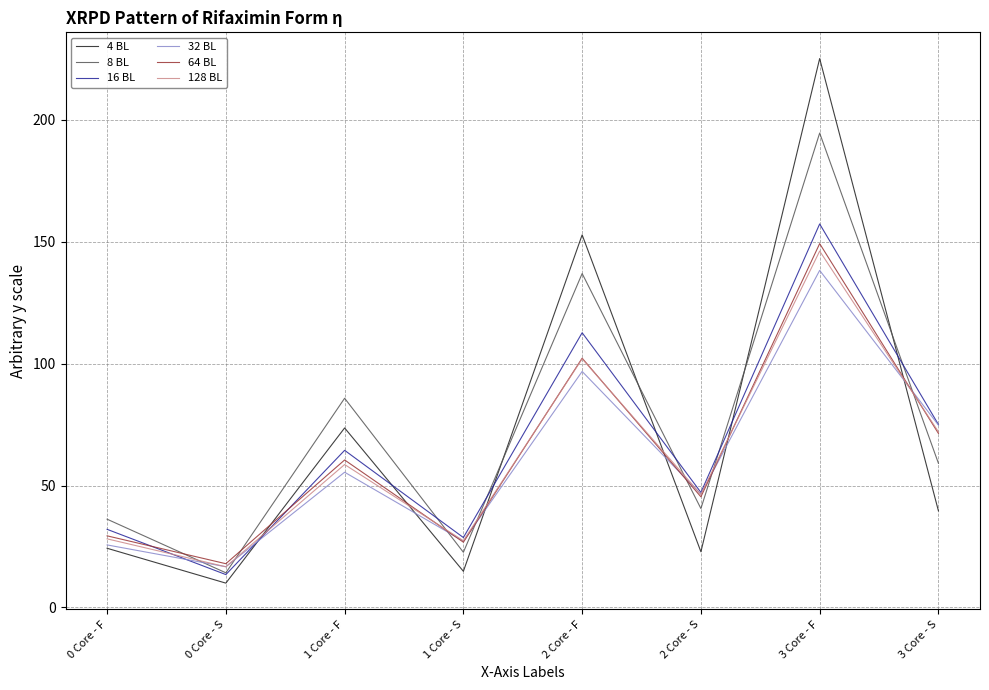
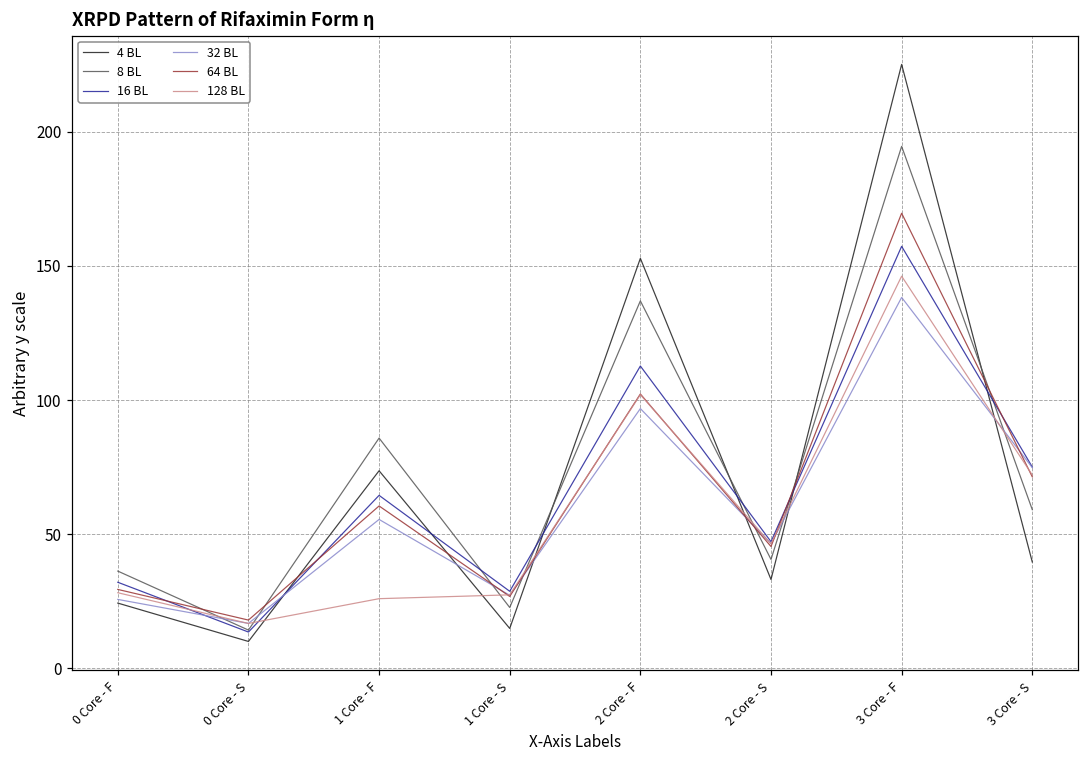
  {
    "4 BL": {
      "0 Core - F": 24,
      "0 Core - S": 10,
      "1 Core - F": 74,
      "1 Core - S": 15,
      "2 Core - F": 153,
-     "2 Core - S": 23,
+     "2 Core - S": 33,
      "3 Core - F": 225,
      "3 Core - S": 40
    },
    "8 BL": {
      "0 Core - F": 36,
      "1 Core - F": 86,
      "1 Core - S": 23,
      "2 Core - F": 137,
      "2 Core - S": 41,
      "3 Core - F": 195,
      "3 Core - S": 59
    },
    "16 BL": {
      "0 Core - F": 32,
      "1 Core - F": 64,
      "1 Core - S": 29,
      "2 Core - F": 113,
      "3 Core - F": 157
    },
    "32 BL": {
      "0 Core - F": 26,
      "1 Core - F": 55,
      "2 Core - F": 97,
      "3 Core - F": 138
    },
    "64 BL": {
      "0 Core - F": 29,
      "0 Core - S": 18,
      "1 Core - F": 60,
-     "3 Core - F": 149
+     "3 Core - F": 170
    },
    "128 BL": {
      "0 Core - F": 28,
-     "1 Core - F": 59,
+     "1 Core - F": 26,
      "3 Core - F": 146
    }
  }
